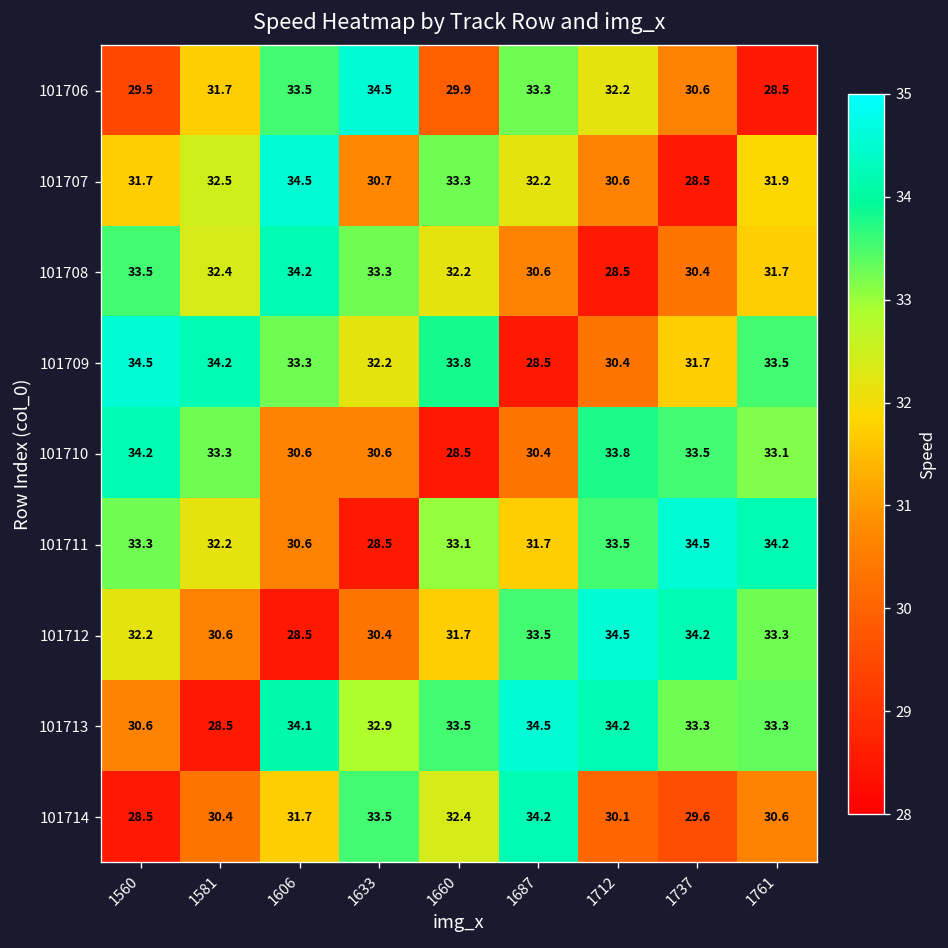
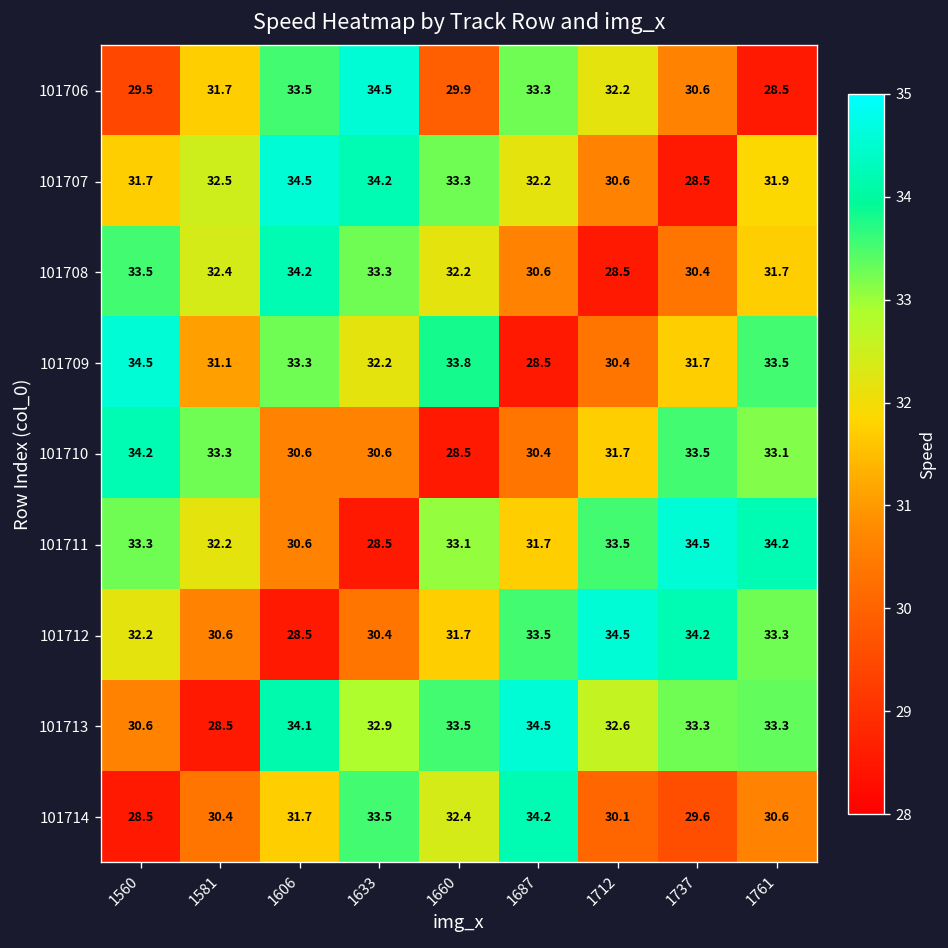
  {
    "101706": {
      "1560": 29.5,
      "1581": 31.7,
      "1606": 33.5,
      "1633": 34.5,
      "1660": 29.9,
      "1687": 33.3,
      "1712": 32.2,
      "1737": 30.6,
      "1761": 28.5
    },
    "101707": {
      "1560": 31.7,
      "1581": 32.5,
      "1606": 34.5,
-     "1633": 30.7,
+     "1633": 34.2,
      "1660": 33.3,
      "1687": 32.2,
      "1712": 30.6,
      "1737": 28.5,
      "1761": 31.9
    },
    "101708": {
      "1560": 33.5,
      "1581": 32.4,
      "1606": 34.2,
      "1633": 33.3,
      "1660": 32.2,
      "1687": 30.6,
      "1712": 28.5,
      "1737": 30.4,
      "1761": 31.7
    },
    "101709": {
      "1560": 34.5,
-     "1581": 34.2,
+     "1581": 31.1,
      "1606": 33.3,
      "1633": 32.2,
      "1660": 33.8,
      "1687": 28.5,
      "1712": 30.4,
      "1737": 31.7,
      "1761": 33.5
    },
    "101710": {
      "1560": 34.2,
      "1581": 33.3,
      "1606": 30.6,
      "1633": 30.6,
      "1660": 28.5,
      "1687": 30.4,
-     "1712": 33.8,
+     "1712": 31.7,
      "1737": 33.5,
      "1761": 33.1
    },
    "101711": {
      "1560": 33.3,
      "1581": 32.2,
      "1606": 30.6,
      "1633": 28.5,
      "1660": 33.1,
      "1687": 31.7,
      "1712": 33.5,
      "1737": 34.5,
      "1761": 34.2
    },
    "101712": {
      "1560": 32.2,
      "1581": 30.6,
      "1606": 28.5,
      "1633": 30.4,
      "1660": 31.7,
      "1687": 33.5,
      "1712": 34.5,
      "1737": 34.2,
      "1761": 33.3
    },
    "101713": {
      "1560": 30.6,
      "1581": 28.5,
      "1606": 34.1,
      "1633": 32.9,
      "1660": 33.5,
      "1687": 34.5,
-     "1712": 34.2,
+     "1712": 32.6,
      "1737": 33.3,
      "1761": 33.3
    },
    "101714": {
      "1560": 28.5,
      "1581": 30.4,
      "1606": 31.7,
      "1633": 33.5,
      "1660": 32.4,
      "1687": 34.2,
      "1712": 30.1,
      "1737": 29.6,
      "1761": 30.6
    }
  }
